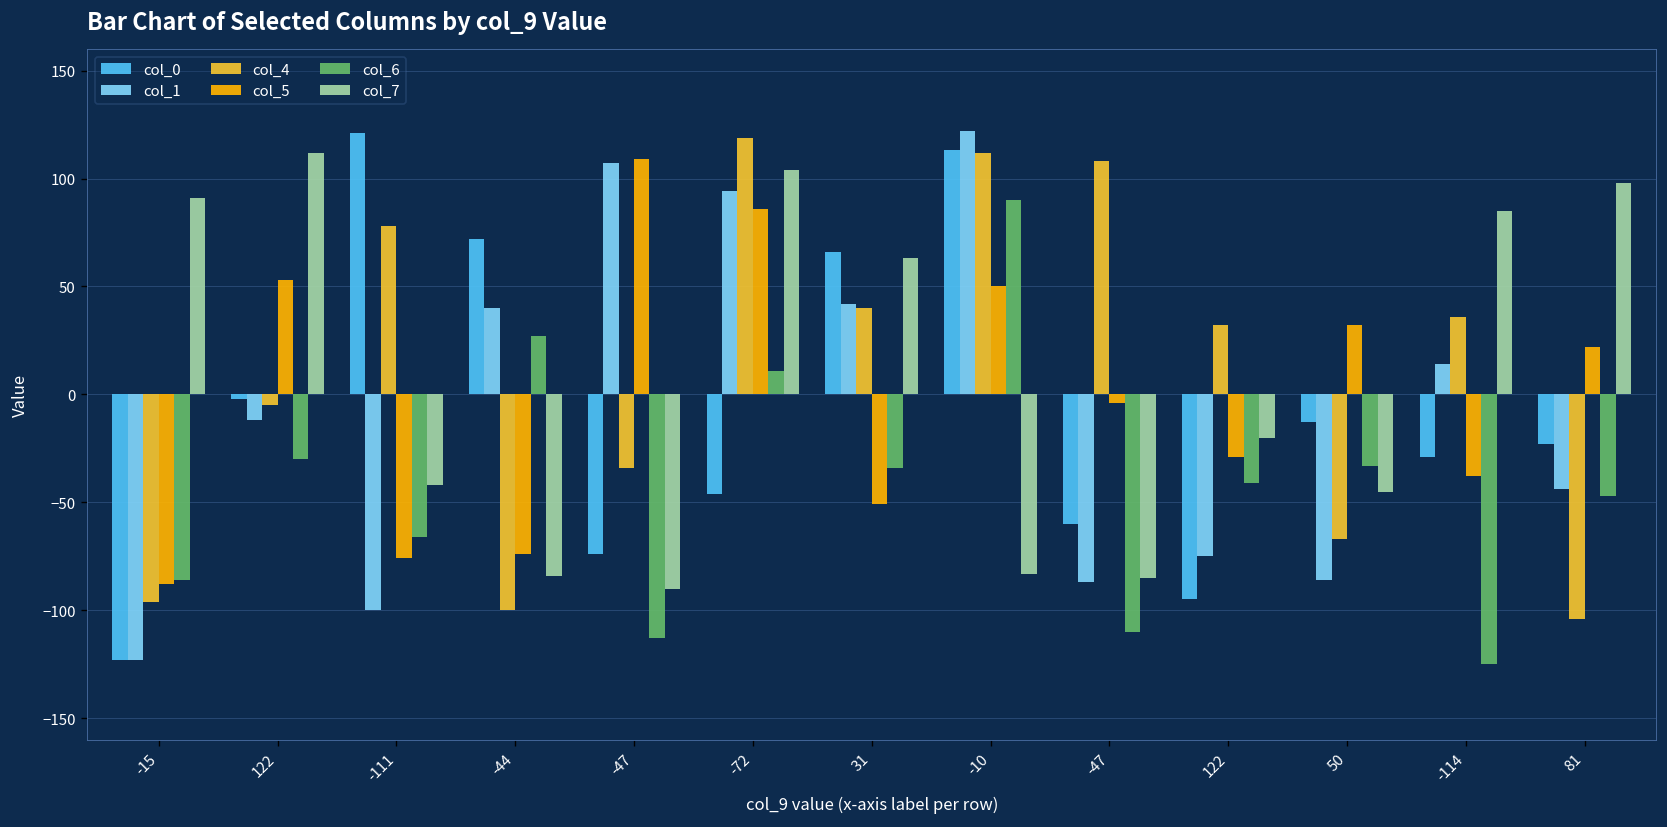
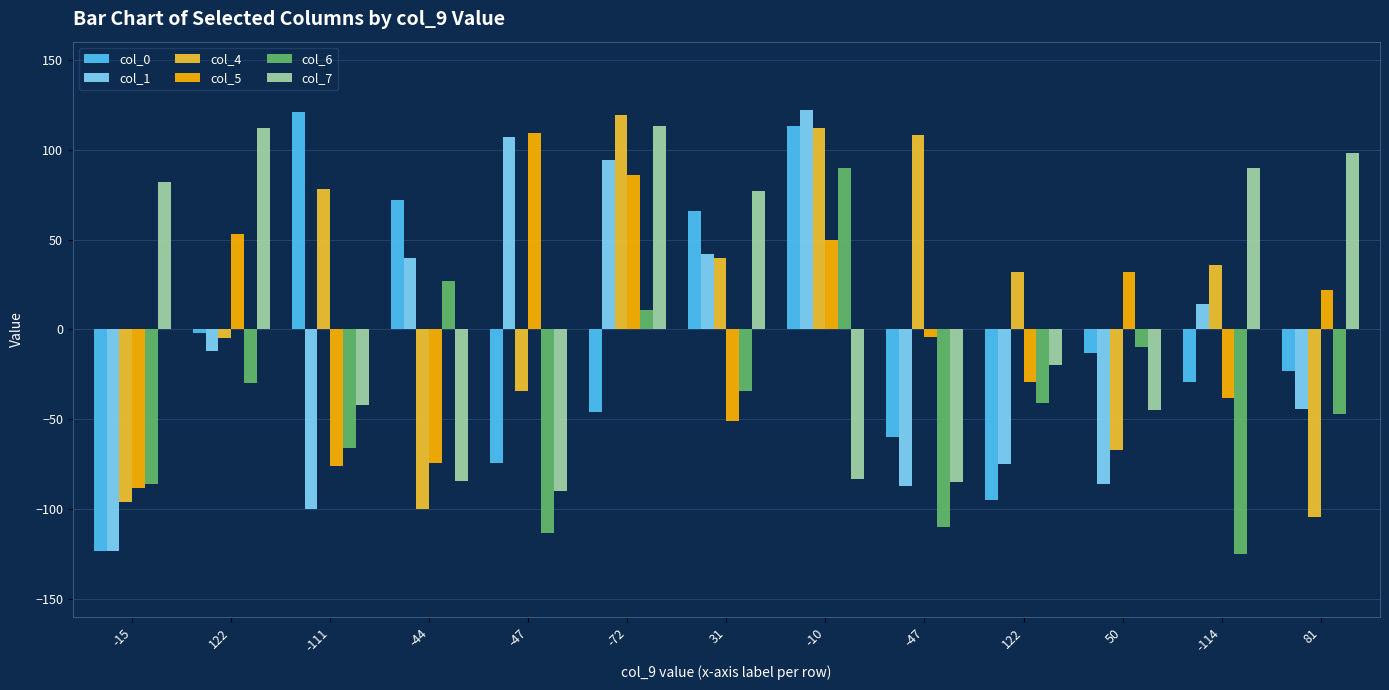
  {
    "col_6": {
      "-15": -86,
      "-111": -66,
      "-44": 27,
      "-72": 11,
      "31": -34,
      "-10": 90,
-     "50": -33,
+     "50": -10,
      "-114": -125,
      "81": -47
    },
    "col_7": {
-     "-15": 91,
+     "-15": 82,
      "-111": -42,
      "-44": -84,
-     "-72": 104,
-     "31": 63,
+     "-72": 113,
+     "31": 77,
      "-10": -83,
      "50": -45,
-     "-114": 85,
+     "-114": 90,
      "81": 98
    }
  }
